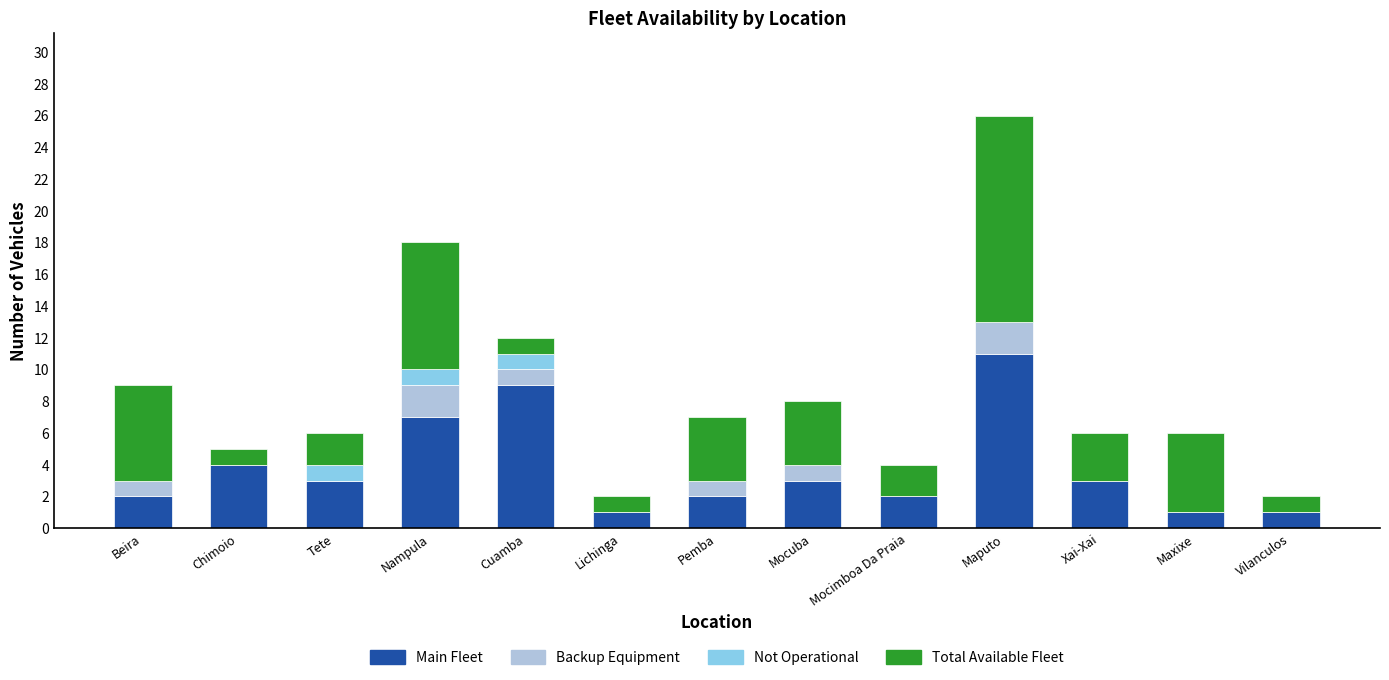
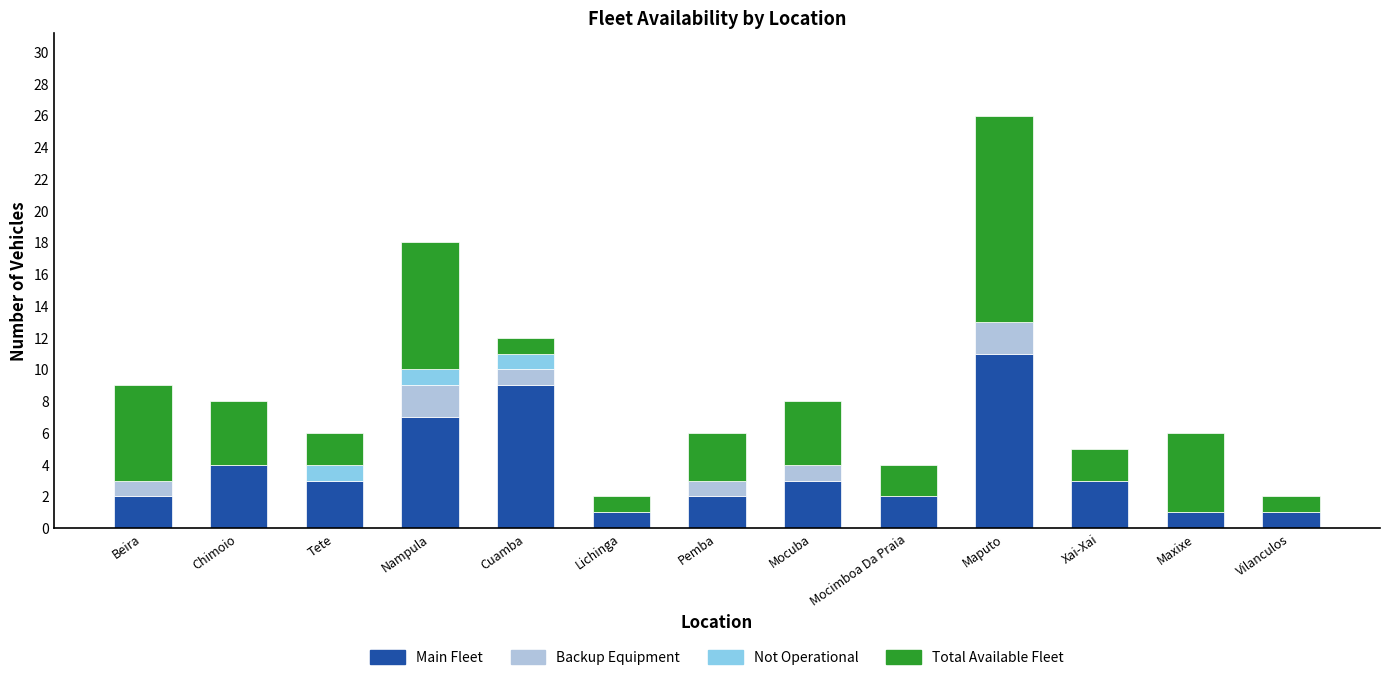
  {
    "Main Fleet": {
      "Beira": 2,
      "Chimoio": 4,
      "Tete": 3,
      "Nampula": 7,
      "Cuamba": 9,
      "Lichinga": 1,
      "Pemba": 2,
      "Mocuba": 3,
      "Mocimboa Da Praia": 2,
      "Maputo": 11,
      "Xai-Xai": 3,
      "Maxixe": 1,
      "Vilanculos": 1
    },
    "Total Available Fleet": {
      "Beira": 6,
-     "Chimoio": 1,
+     "Chimoio": 4,
      "Tete": 2,
      "Nampula": 8,
      "Cuamba": 1,
      "Lichinga": 1,
-     "Pemba": 4,
+     "Pemba": 3,
      "Mocuba": 4,
      "Mocimboa Da Praia": 2,
      "Maputo": 13,
-     "Xai-Xai": 3,
+     "Xai-Xai": 2,
      "Maxixe": 5,
      "Vilanculos": 1
    }
  }
